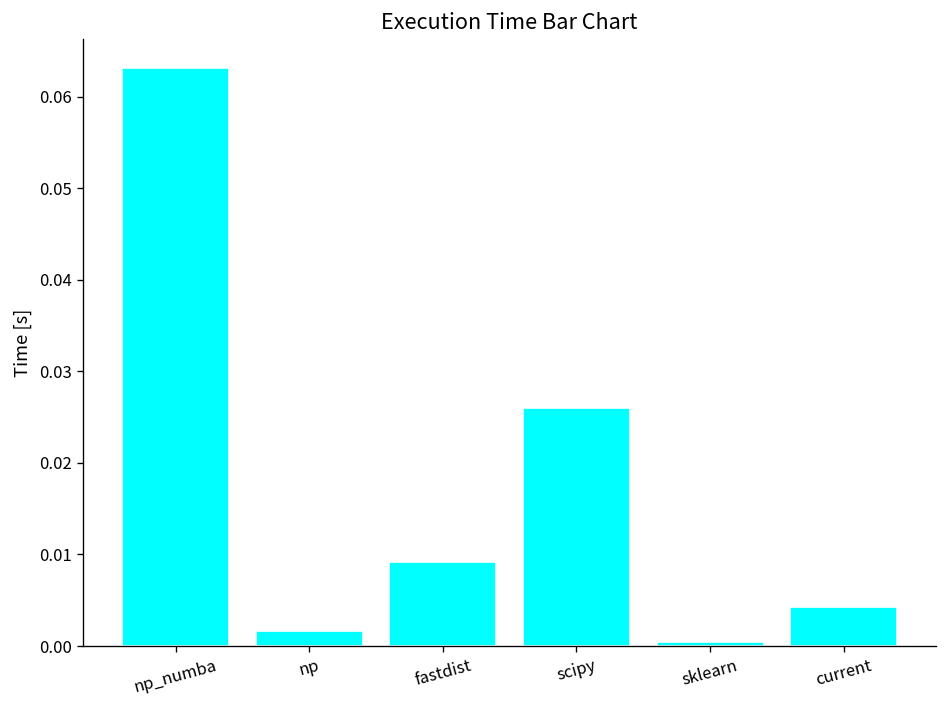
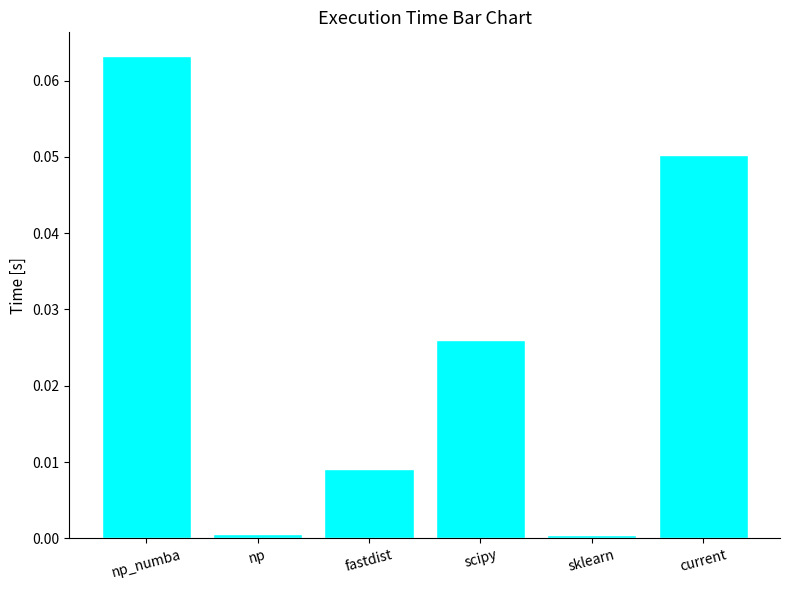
  {
    "np_numba": 0.063,
-   "np": 0.002,
+   "np": 0.001,
    "fastdist": 0.009,
    "scipy": 0.026,
    "sklearn": 0.000,
-   "current": 0.004
+   "current": 0.050
  }
